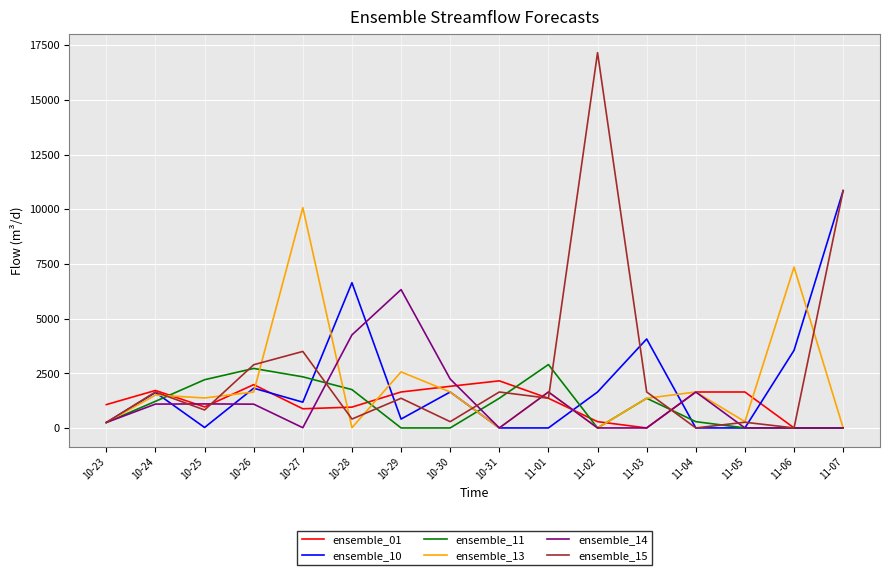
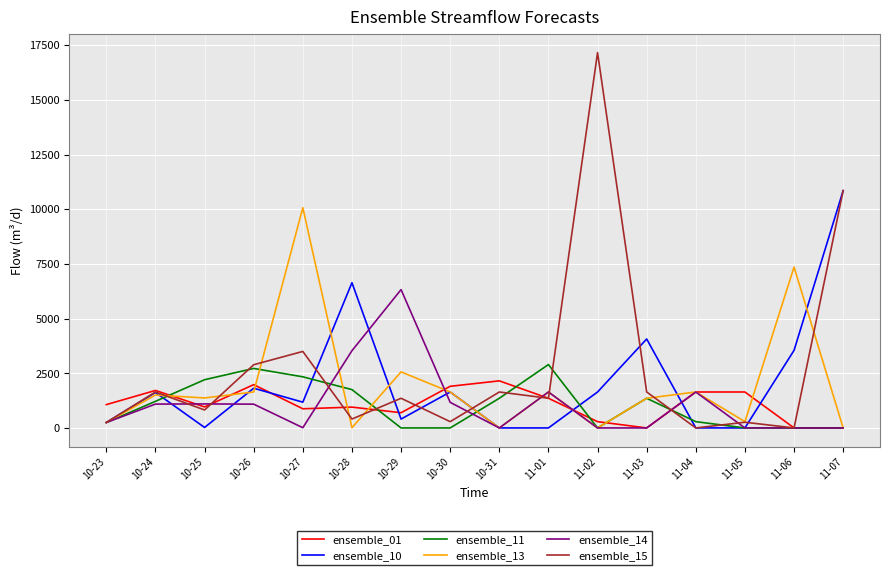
  {
    "ensemble_01": {
      "10-23": 1100,
      "10-25": 1000,
      "10-26": 2000,
      "10-27": 900,
      "10-28": 1000,
-     "10-29": 1600,
+     "10-29": 700,
      "10-30": 1900,
      "10-31": 2200,
      "11-02": 300,
      "11-05": 1600
    },
    "ensemble_10": {
      "10-25": 0,
      "10-26": 1800,
      "10-27": 1200,
      "10-28": 6600,
      "10-29": 400,
      "11-01": 0,
      "11-02": 1600,
      "11-03": 4100,
      "11-06": 3500
    },
    "ensemble_11": {
      "10-24": 1200,
      "10-25": 2200,
      "10-26": 2700,
      "10-27": 2300,
      "10-28": 1800,
      "10-29": 0,
      "10-30": 0,
      "10-31": 1400,
      "11-01": 2900,
      "11-04": 300
    },
    "ensemble_13": {
      "10-24": 1500,
      "10-25": 1400,
      "10-26": 1600,
      "10-27": 10100,
      "10-28": 0,
      "10-29": 2600,
      "11-06": 7400
    },
    "ensemble_14": {
      "10-24": 1100,
      "10-25": 1100,
      "10-26": 1100,
      "10-27": 0,
-     "10-28": 4300,
+     "10-28": 3500,
      "10-29": 6300,
-     "10-30": 2200
+     "10-30": 1200
    },
    "ensemble_15": {
      "10-25": 800,
      "10-26": 2900,
      "10-27": 3500,
      "10-28": 400,
      "10-29": 1400,
      "10-30": 300,
      "10-31": 1600,
      "11-02": 17200,
      "11-03": 1600
    }
  }
